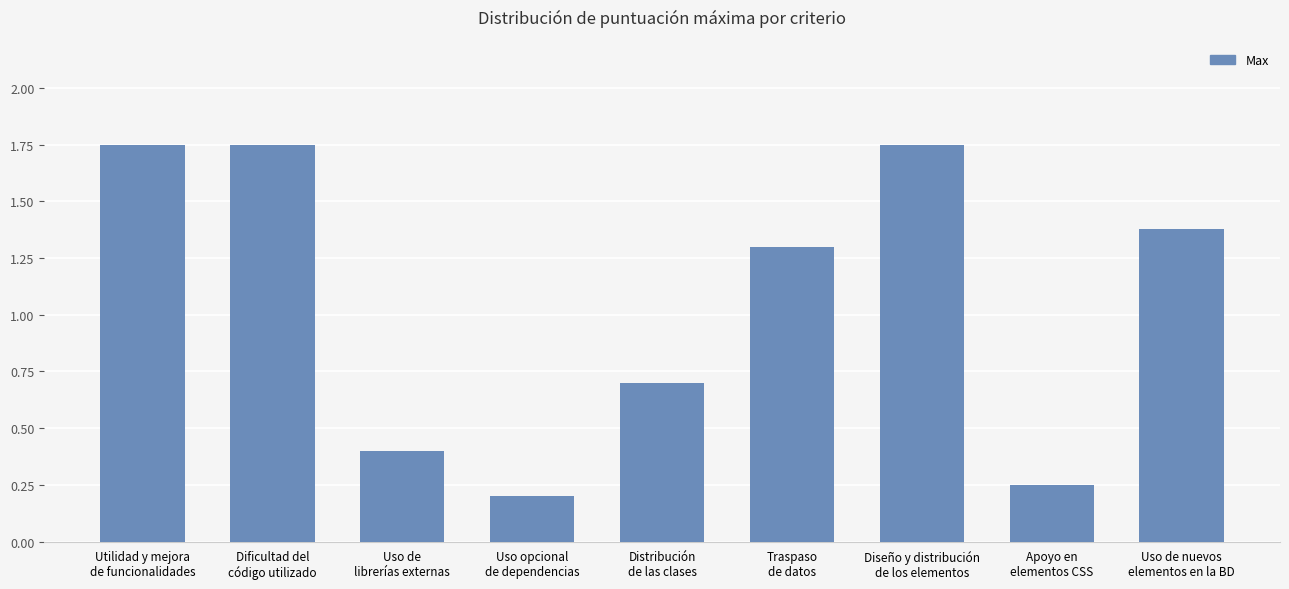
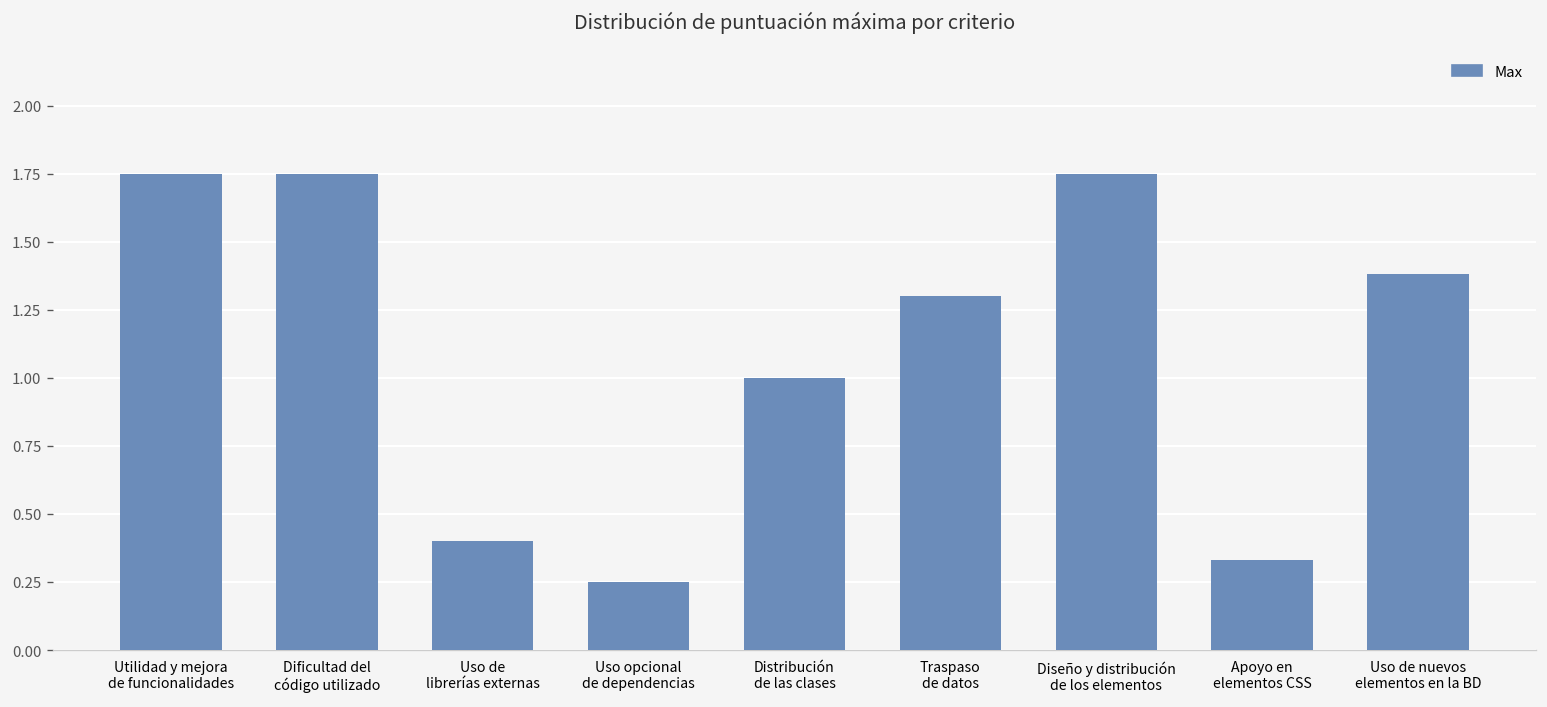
  {
    "Utilidad y mejora de funcionalidades": 1.75,
    "Dificultad del código utilizado": 1.75,
    "Uso de librerías externas": 0.40,
-   "Uso opcional de dependencias": 0.20,
-   "Distribución de las clases": 0.7,
+   "Uso opcional de dependencias": 0.25,
+   "Distribución de las clases": 1.0,
    "Traspaso de datos": 1.30,
    "Diseño y distribución de los elementos": 1.75,
-   "Apoyo en elementos CSS": 0.25,
+   "Apoyo en elementos CSS": 0.33,
    "Uso de nuevos elementos en la BD": 1.38
  }
